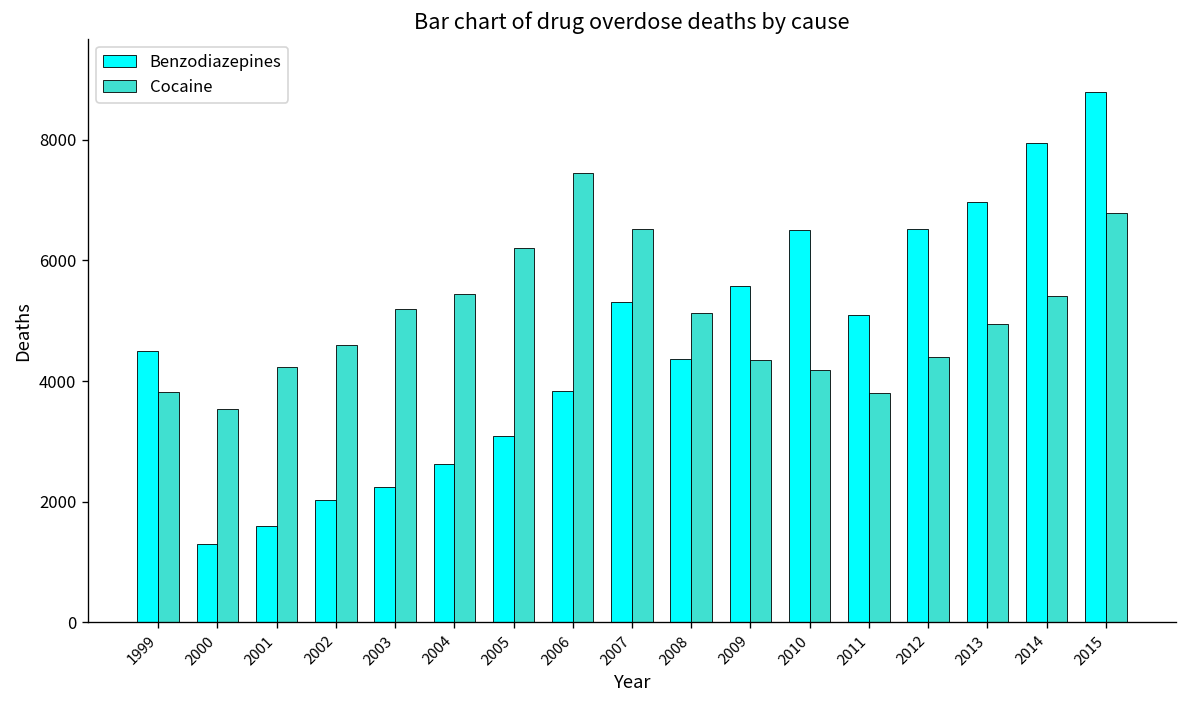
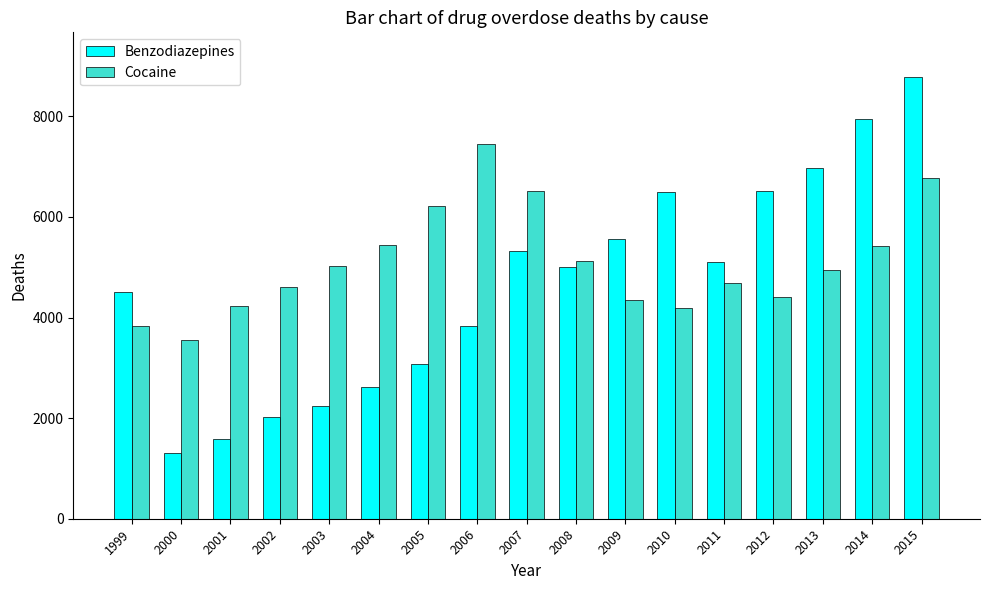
  {
    "Benzodiazepines": {
      "1999": 4500,
      "2000": 1300,
      "2001": 1600,
      "2002": 2000,
      "2003": 2200,
      "2004": 2600,
      "2005": 3100,
      "2006": 3800,
      "2007": 5300,
-     "2008": 4400,
+     "2008": 5000,
      "2009": 5600,
      "2010": 6500,
      "2011": 5100,
      "2012": 6500,
      "2013": 7000,
      "2014": 7900,
      "2015": 8800
    },
    "Cocaine": {
      "1999": 3800,
      "2000": 3500,
      "2001": 4200,
      "2002": 4600,
-     "2003": 5200,
+     "2003": 5000,
      "2004": 5400,
      "2005": 6200,
      "2006": 7400,
      "2007": 6500,
      "2008": 5100,
      "2009": 4400,
      "2010": 4200,
-     "2011": 3800,
+     "2011": 4700,
      "2012": 4400,
      "2013": 4900,
      "2014": 5400,
      "2015": 6800
    }
  }
